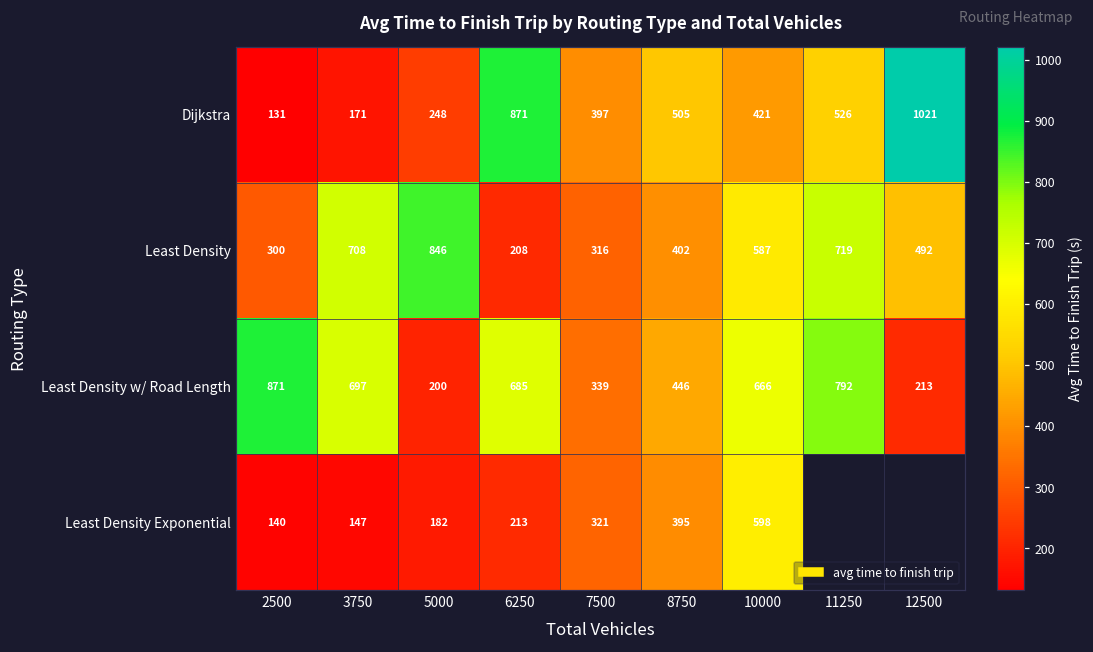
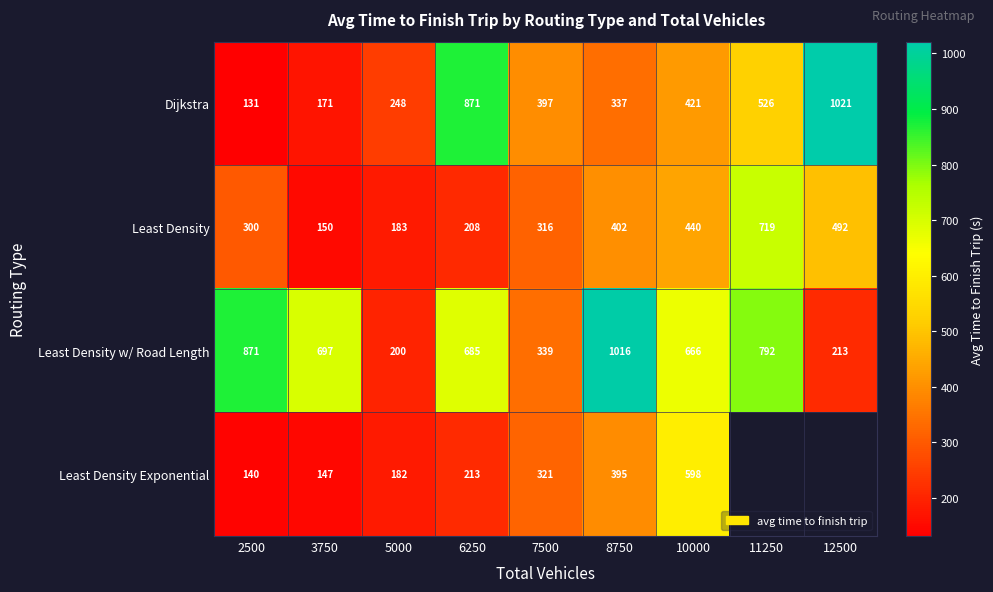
  {
    "Dijkstra": {
      "2500": 131,
      "3750": 171,
      "5000": 248,
      "6250": 871,
      "7500": 397,
-     "8750": 505,
+     "8750": 337,
      "10000": 421,
      "11250": 526,
      "12500": 1021
    },
    "Least Density": {
      "2500": 300,
-     "3750": 708,
-     "5000": 846,
+     "3750": 150,
+     "5000": 183,
      "6250": 208,
      "7500": 316,
      "8750": 402,
-     "10000": 587,
+     "10000": 440,
      "11250": 719,
      "12500": 492
    },
    "Least Density w/ Road Length": {
      "2500": 871,
      "3750": 697,
      "5000": 200,
      "6250": 685,
      "7500": 339,
-     "8750": 446,
+     "8750": 1016,
      "10000": 666,
      "11250": 792,
      "12500": 213
    },
    "Least Density Exponential": {
      "2500": 140,
      "3750": 147,
      "5000": 182,
      "6250": 213,
      "7500": 321,
      "8750": 395,
      "10000": 598
    }
  }
